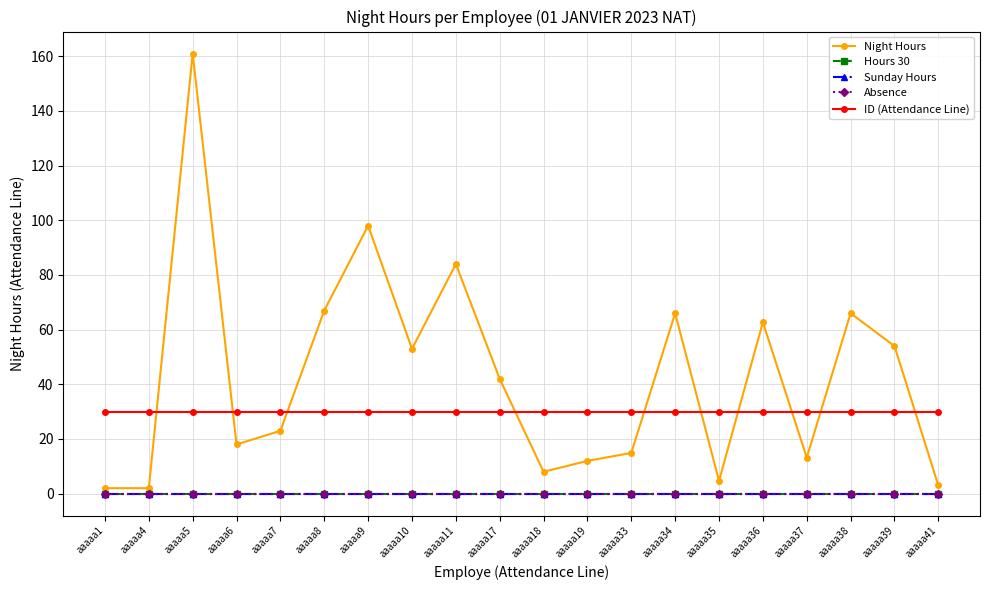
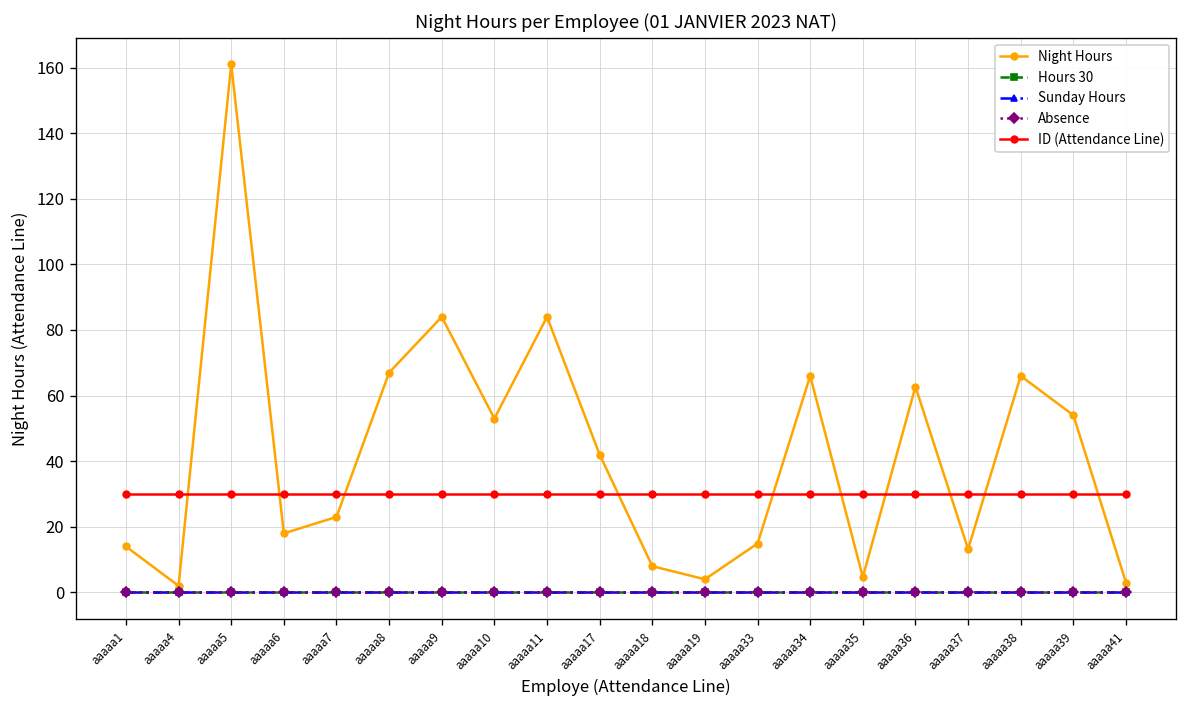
  {
    "Night Hours": {
-     "aaaaa1": 2,
+     "aaaaa1": 14,
      "aaaaa4": 2,
      "aaaaa5": 161,
      "aaaaa6": 18,
      "aaaaa7": 23,
      "aaaaa8": 67,
-     "aaaaa9": 98,
+     "aaaaa9": 84,
      "aaaaa10": 53,
      "aaaaa11": 84,
      "aaaaa17": 42,
      "aaaaa18": 8,
-     "aaaaa19": 12,
+     "aaaaa19": 4,
      "aaaaa33": 15,
      "aaaaa34": 66,
      "aaaaa35": 5,
      "aaaaa36": 63,
      "aaaaa37": 13,
      "aaaaa38": 66,
      "aaaaa39": 54,
      "aaaaa41": 3
    },
    "Absence": {
      "aaaaa1": 0,
      "aaaaa4": 0,
      "aaaaa5": 0,
      "aaaaa6": 0,
      "aaaaa7": 0,
      "aaaaa8": 0,
      "aaaaa9": 0,
      "aaaaa10": 0,
      "aaaaa11": 0,
      "aaaaa17": 0,
      "aaaaa18": 0,
      "aaaaa19": 0,
      "aaaaa33": 0,
      "aaaaa34": 0,
      "aaaaa35": 0,
      "aaaaa36": 0,
      "aaaaa37": 0,
      "aaaaa38": 0,
      "aaaaa39": 0,
      "aaaaa41": 0
    },
    "ID (Attendance Line)": {
      "aaaaa1": 30,
      "aaaaa4": 30,
      "aaaaa5": 30,
      "aaaaa6": 30,
      "aaaaa7": 30,
      "aaaaa8": 30,
      "aaaaa9": 30,
      "aaaaa10": 30,
      "aaaaa11": 30,
      "aaaaa17": 30,
      "aaaaa18": 30,
      "aaaaa19": 30,
      "aaaaa33": 30,
      "aaaaa34": 30,
      "aaaaa35": 30,
      "aaaaa36": 30,
      "aaaaa37": 30,
      "aaaaa38": 30,
      "aaaaa39": 30,
      "aaaaa41": 30
    }
  }
